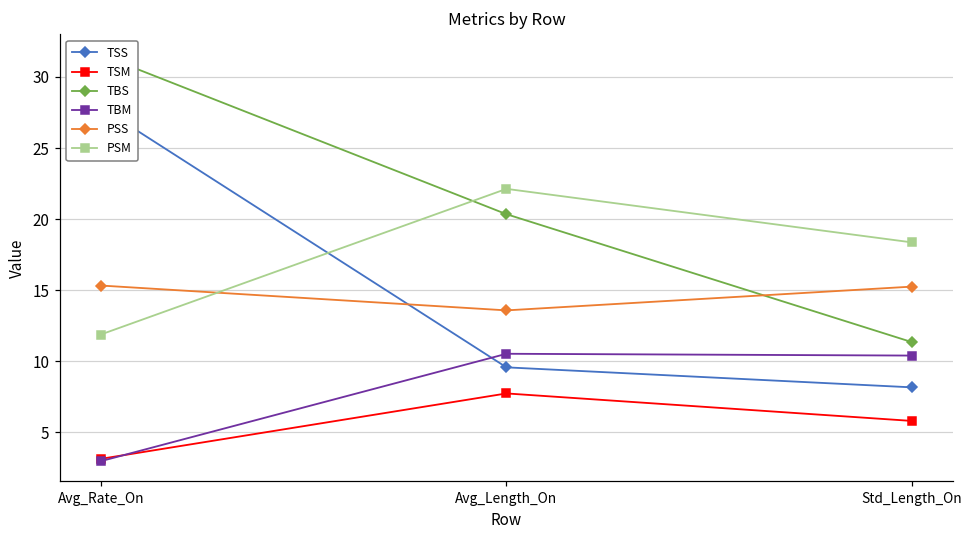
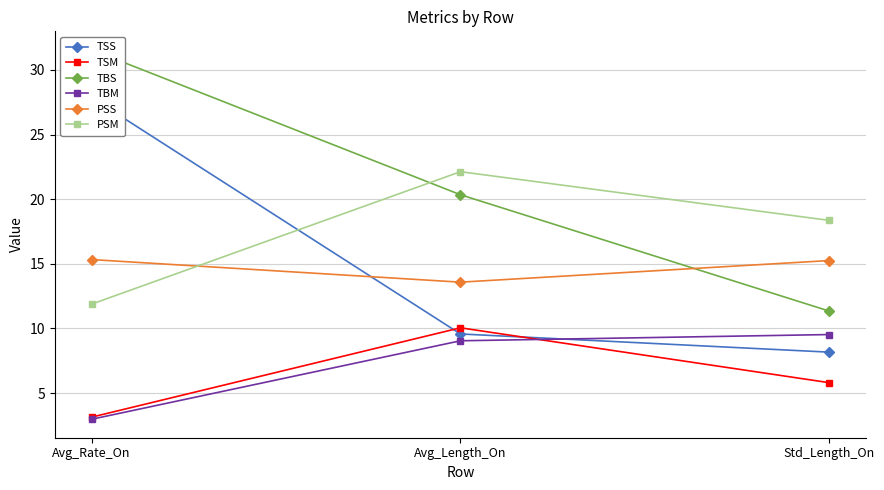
  {
    "TSS": {
      "Avg_Length_On": 9.6,
      "Std_Length_On": 8.2
    },
    "TSM": {
-     "Avg_Length_On": 7.7,
+     "Avg_Length_On": 10.0,
      "Std_Length_On": 5.8
    },
    "TBS": {
      "Avg_Length_On": 20.3,
      "Std_Length_On": 11.3
    },
    "TBM": {
-     "Avg_Length_On": 10.5,
-     "Std_Length_On": 10.4
+     "Avg_Length_On": 9.0,
+     "Std_Length_On": 9.5
    },
    "PSS": {
      "Avg_Rate_On": 15.3,
      "Avg_Length_On": 13.6,
      "Std_Length_On": 15.3
    },
    "PSM": {
      "Avg_Rate_On": 11.9,
      "Avg_Length_On": 22.1,
      "Std_Length_On": 18.4
    }
  }
